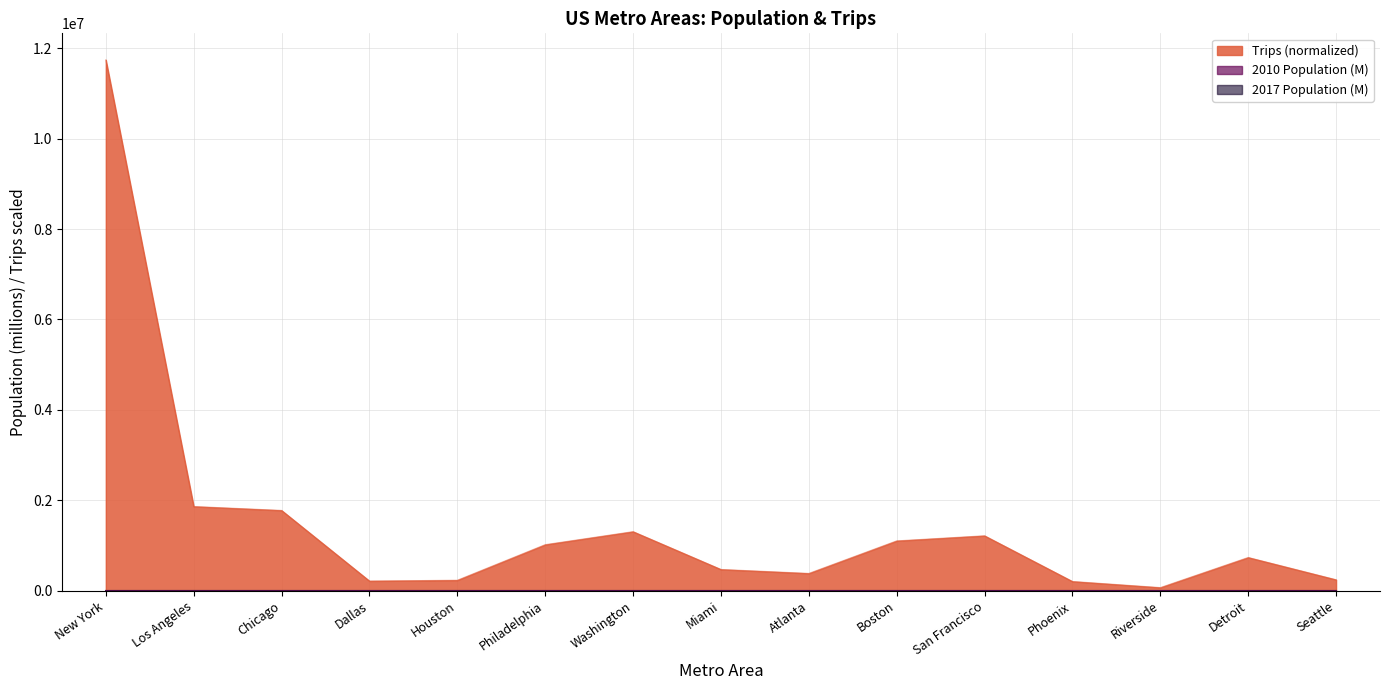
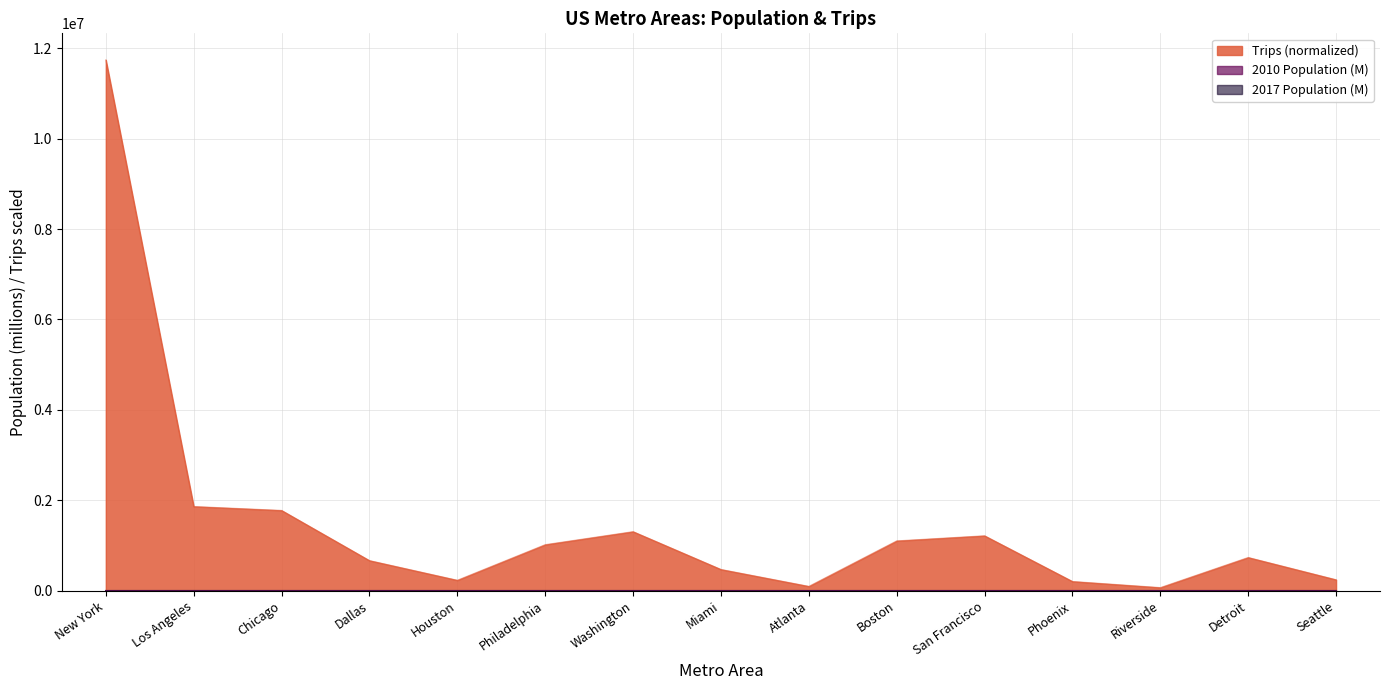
  {
    "2017 Population (M)": {
      "New York": 0,
      "Los Angeles": 0,
      "Chicago": 0,
      "Dallas": 0,
      "Houston": 0,
      "Philadelphia": 0,
      "Washington": 0,
      "Miami": 0,
      "Atlanta": 0,
      "Boston": 0,
      "San Francisco": 0,
      "Phoenix": 0,
      "Riverside": 0,
      "Detroit": 0,
      "Seattle": 0
    },
    "Trips (normalized)": {
      "New York": 11700000,
      "Los Angeles": 1900000,
      "Chicago": 1800000,
-     "Dallas": 200000,
+     "Dallas": 700000,
      "Houston": 200000,
      "Philadelphia": 1000000,
      "Washington": 1300000,
      "Miami": 500000,
-     "Atlanta": 400000,
+     "Atlanta": 100000,
      "Boston": 1100000,
      "San Francisco": 1200000,
      "Phoenix": 200000,
      "Riverside": 100000,
      "Detroit": 700000,
      "Seattle": 200000
    }
  }
